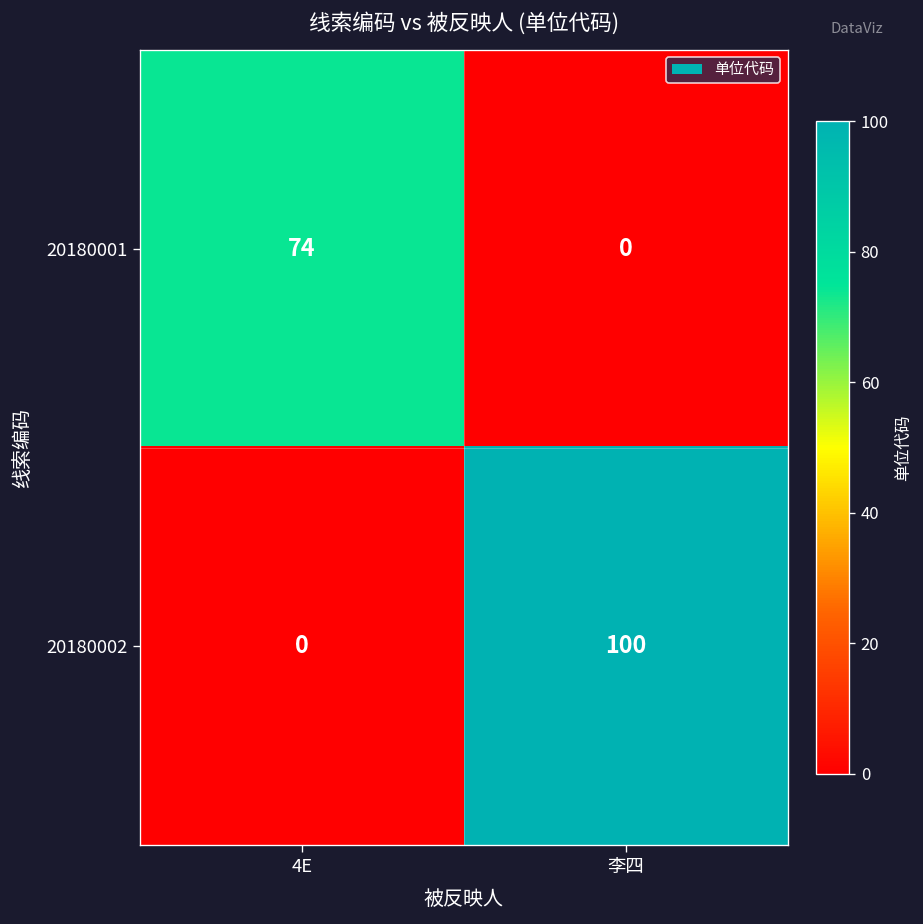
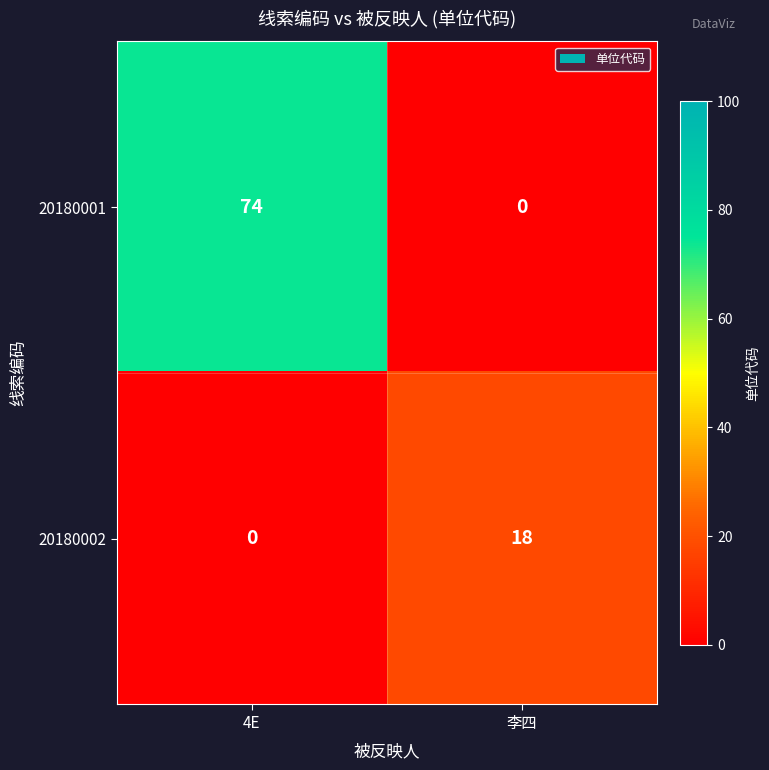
  {
    "20180001": {
      "4E": 74,
      "李四": 0
    },
    "20180002": {
      "4E": 0,
-     "李四": 100
+     "李四": 18
    }
  }
